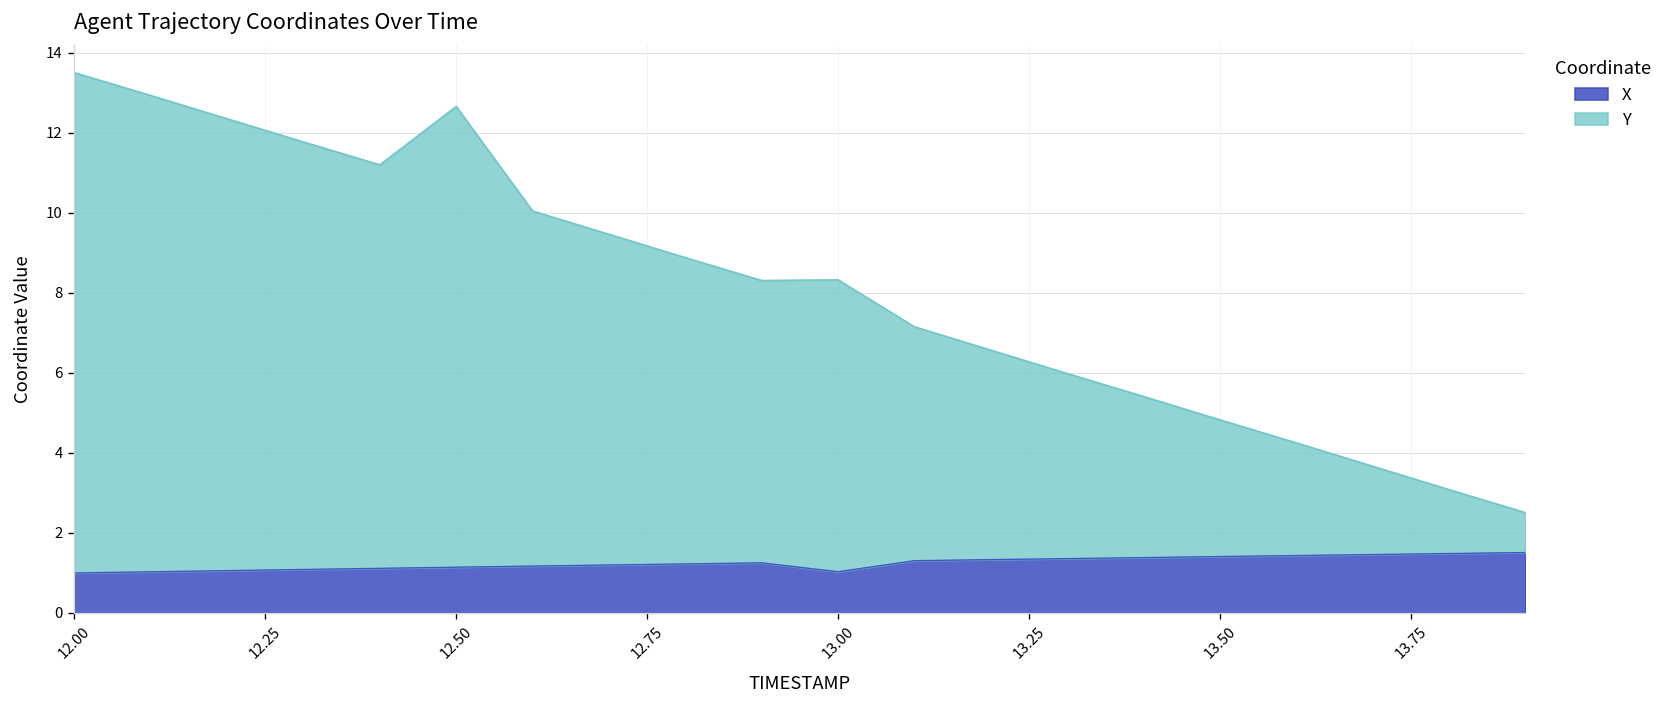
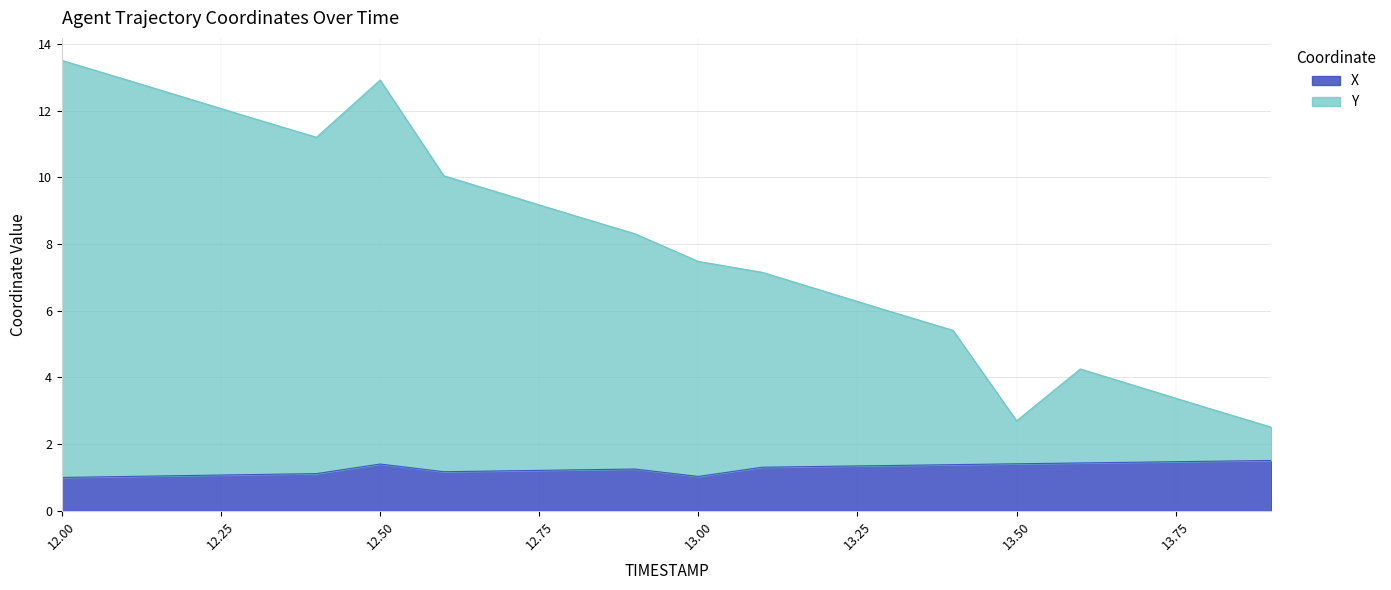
  {
    "X": {
      "12.00": 1.0,
-     "12.50": 1.1,
+     "12.50": 1.4,
      "13.00": 1.0,
      "13.50": 1.4
    },
    "Y": {
      "12.00": 12.5,
      "12.50": 11.5,
-     "13.00": 7.3,
-     "13.50": 3.4
+     "13.00": 6.4,
+     "13.50": 1.3
    }
  }
